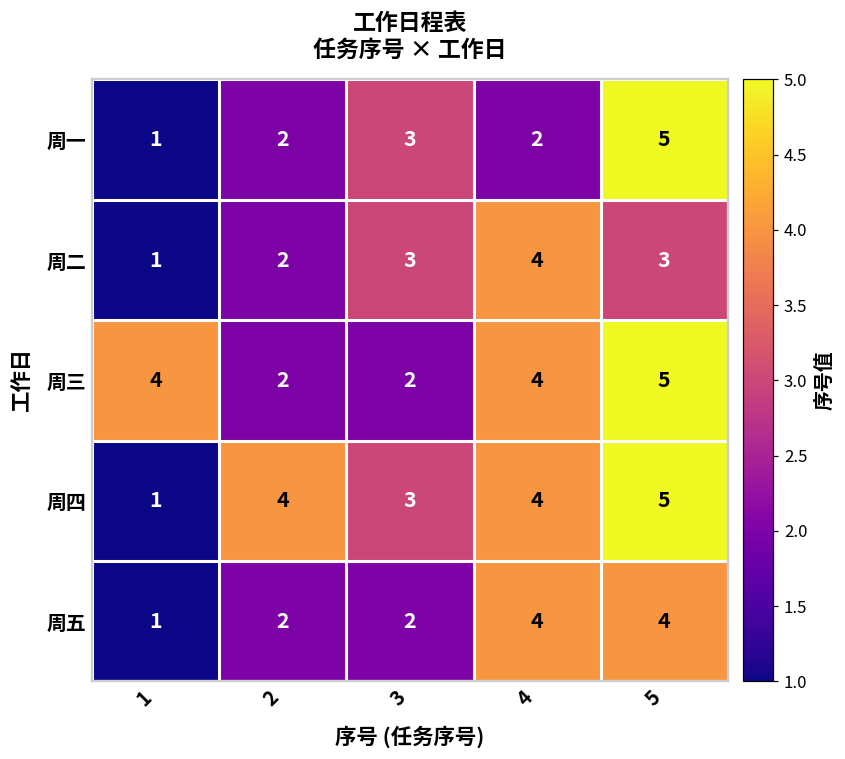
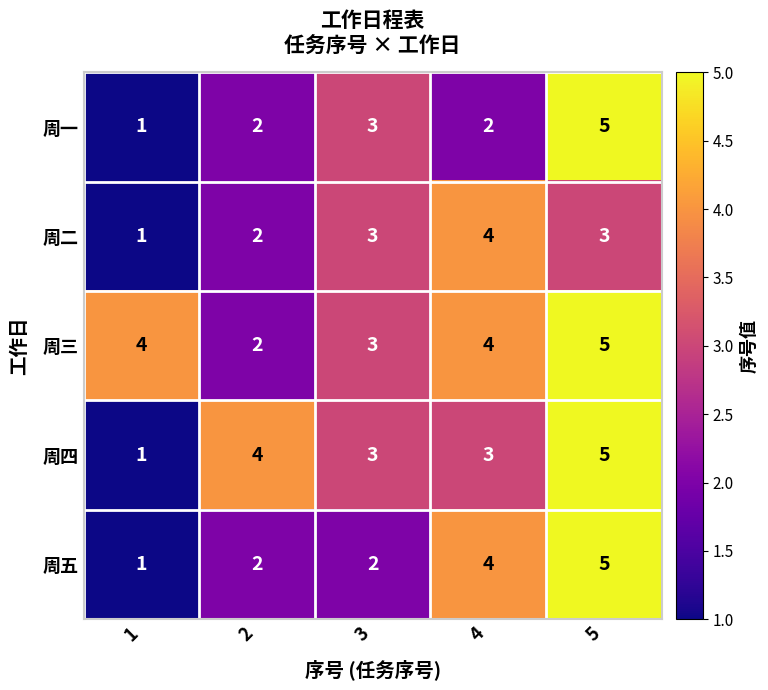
  {
    "周一": {
      "1": 1,
      "2": 2,
      "3": 3,
      "4": 2,
      "5": 5
    },
    "周二": {
      "1": 1,
      "2": 2,
      "3": 3,
      "4": 4,
      "5": 3
    },
    "周三": {
      "1": 4,
      "2": 2,
-     "3": 2,
+     "3": 3,
      "4": 4,
      "5": 5
    },
    "周四": {
      "1": 1,
      "2": 4,
      "3": 3,
-     "4": 4,
+     "4": 3,
      "5": 5
    },
    "周五": {
      "1": 1,
      "2": 2,
      "3": 2,
      "4": 4,
-     "5": 4
+     "5": 5
    }
  }
